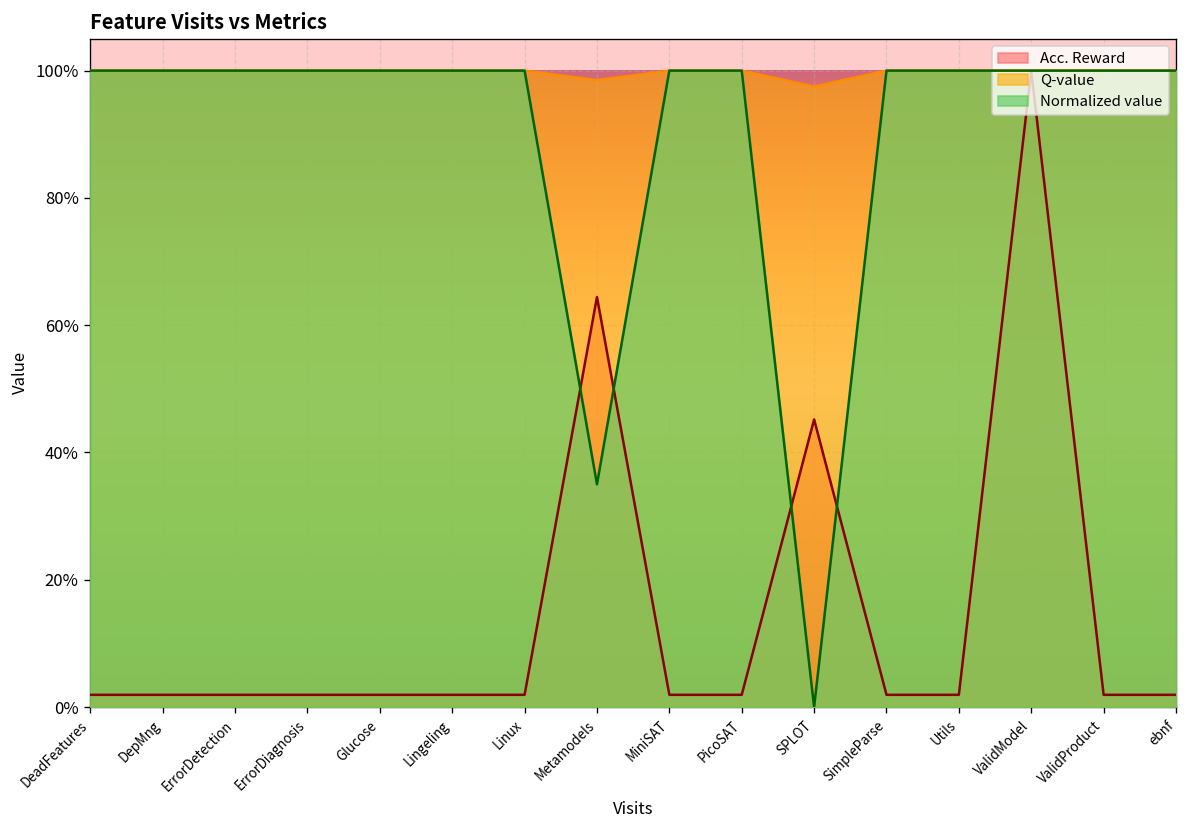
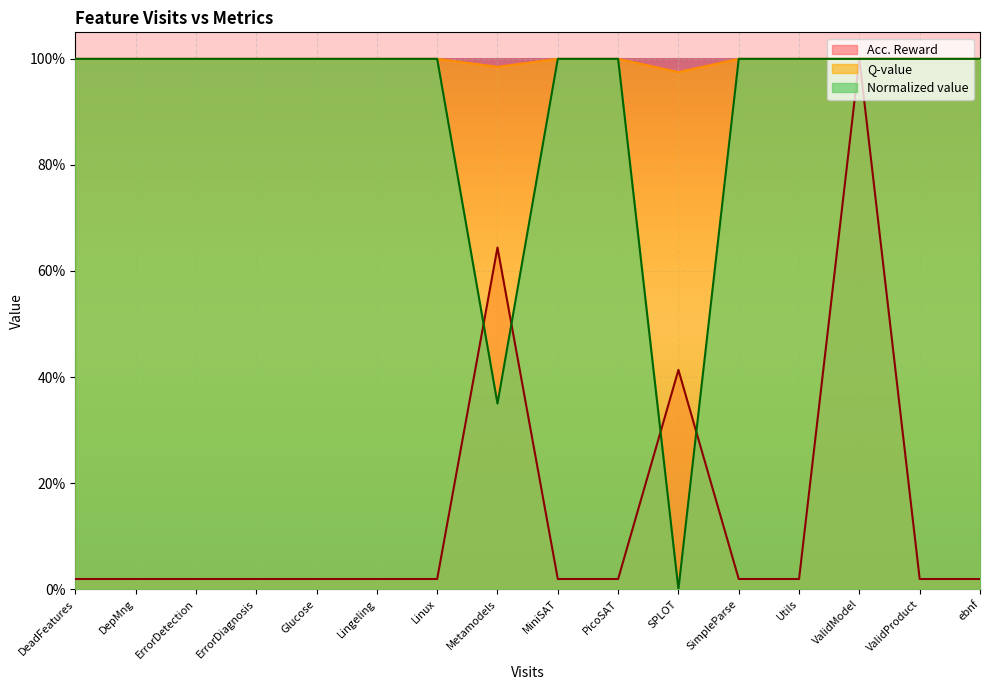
  {
    "Acc. Reward": {
      "DeadFeatures": "2%",
      "DepMng": "2%",
      "ErrorDetection": "2%",
      "ErrorDiagnosis": "2%",
      "Glucose": "2%",
      "Lingeling": "2%",
      "Linux": "2%",
      "Metamodels": "64%",
      "MiniSAT": "2%",
      "PicoSAT": "2%",
-     "SPLOT": "45%",
+     "SPLOT": "41%",
      "SimpleParse": "2%",
      "Utils": "2%",
      "ValidProduct": "2%",
      "ebnf": "2%"
    },
    "Q-value": {
      "Metamodels": "99%",
      "SPLOT": "98%"
    },
    "Normalized value": {
      "Metamodels": "35%",
      "SPLOT": "0%"
    }
  }
